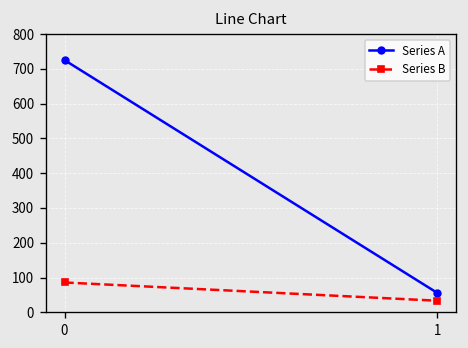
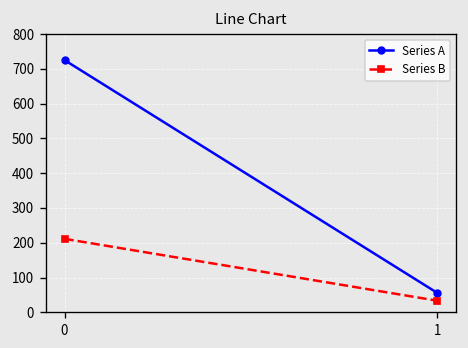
  {
    "Series A": {
      "0": 730,
      "1": 60
    },
    "Series B": {
-     "0": 90,
+     "0": 210,
      "1": 30
    }
  }
